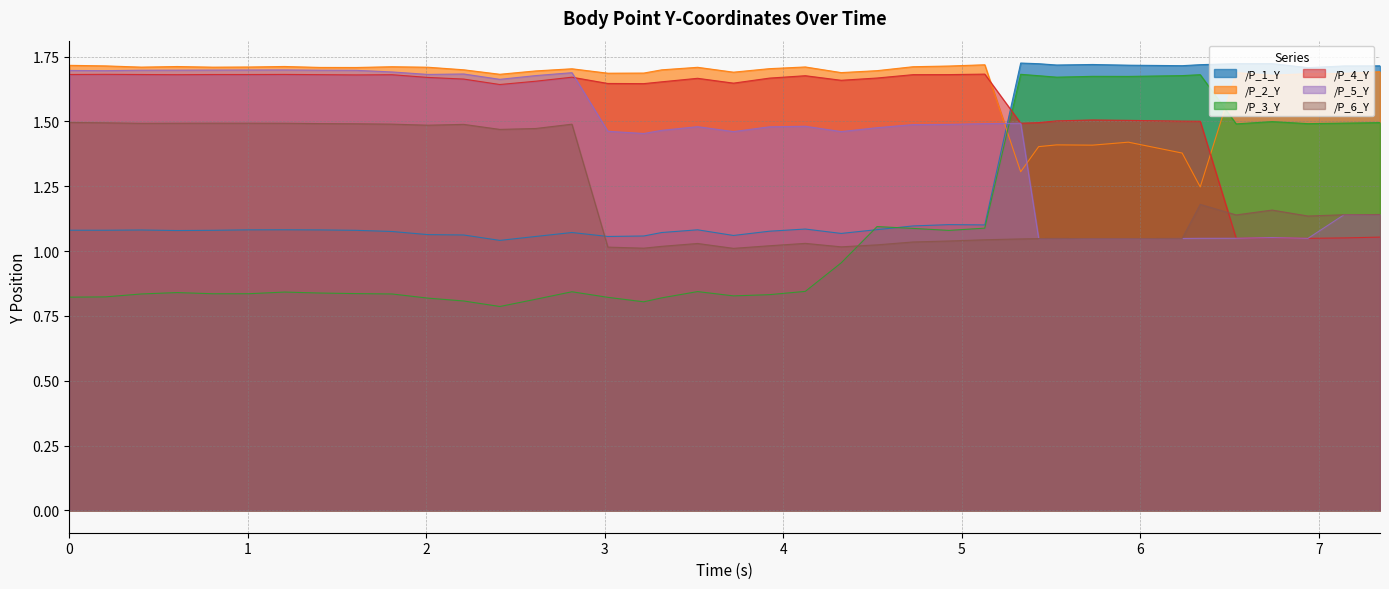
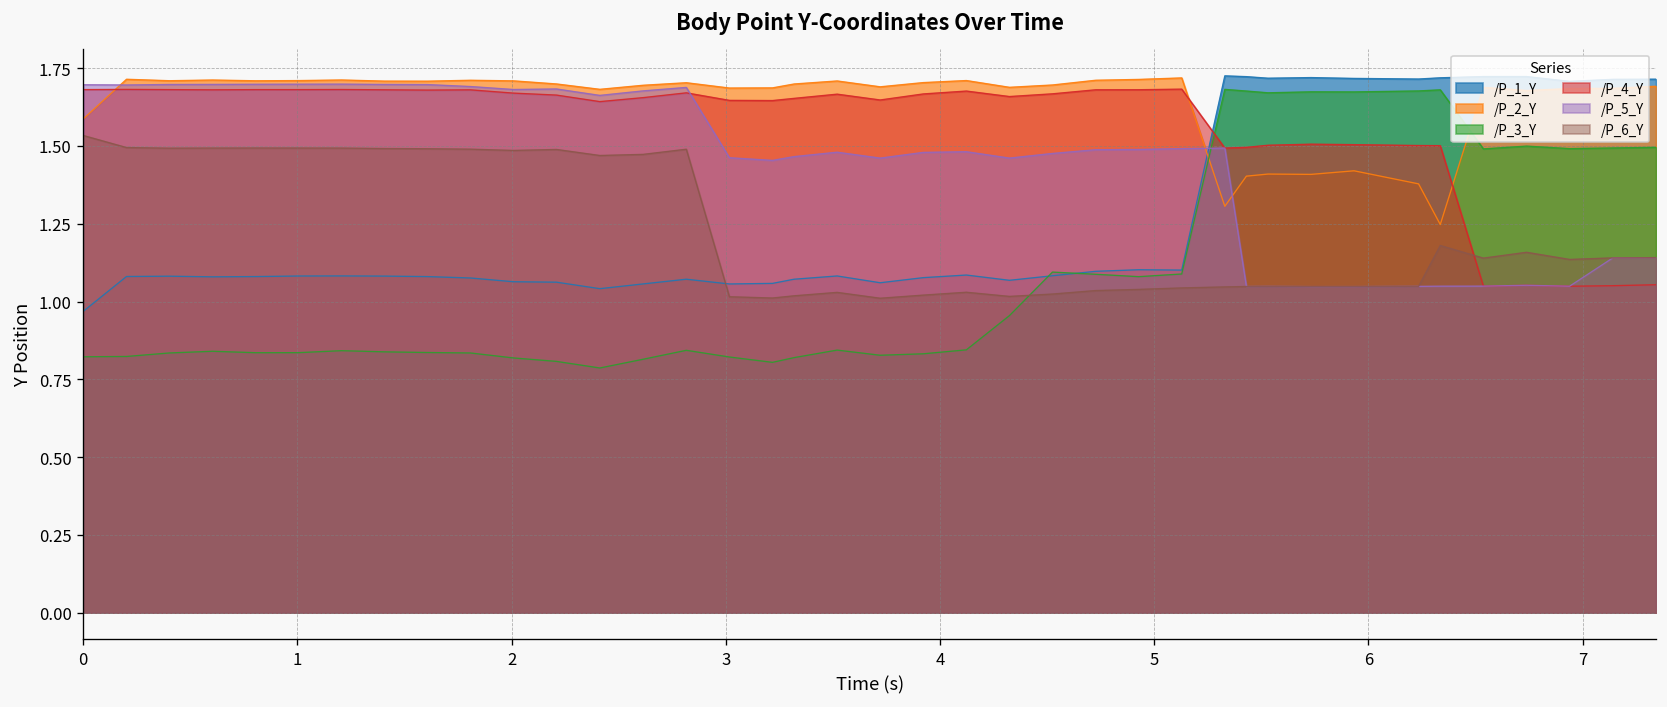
  {
    "/P_1_Y": {
-     "0": 1.08
+     "0": 0.97
    },
    "/P_2_Y": {
-     "0": 1.72
+     "0": 1.59
    },
    "/P_3_Y": {
      "0": 0.82
    },
    "/P_4_Y": {
      "0": 1.68
    },
    "/P_5_Y": {
      "0": 1.70
    },
    "/P_6_Y": {
-     "0": 1.50
+     "0": 1.53
    }
  }
